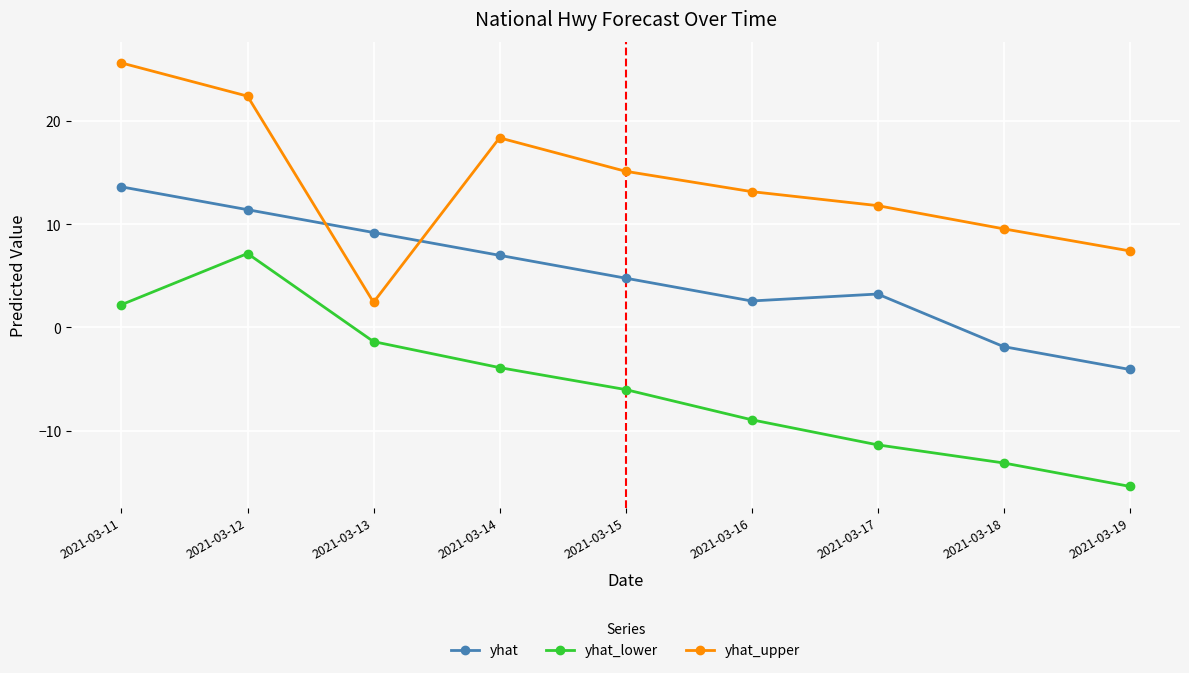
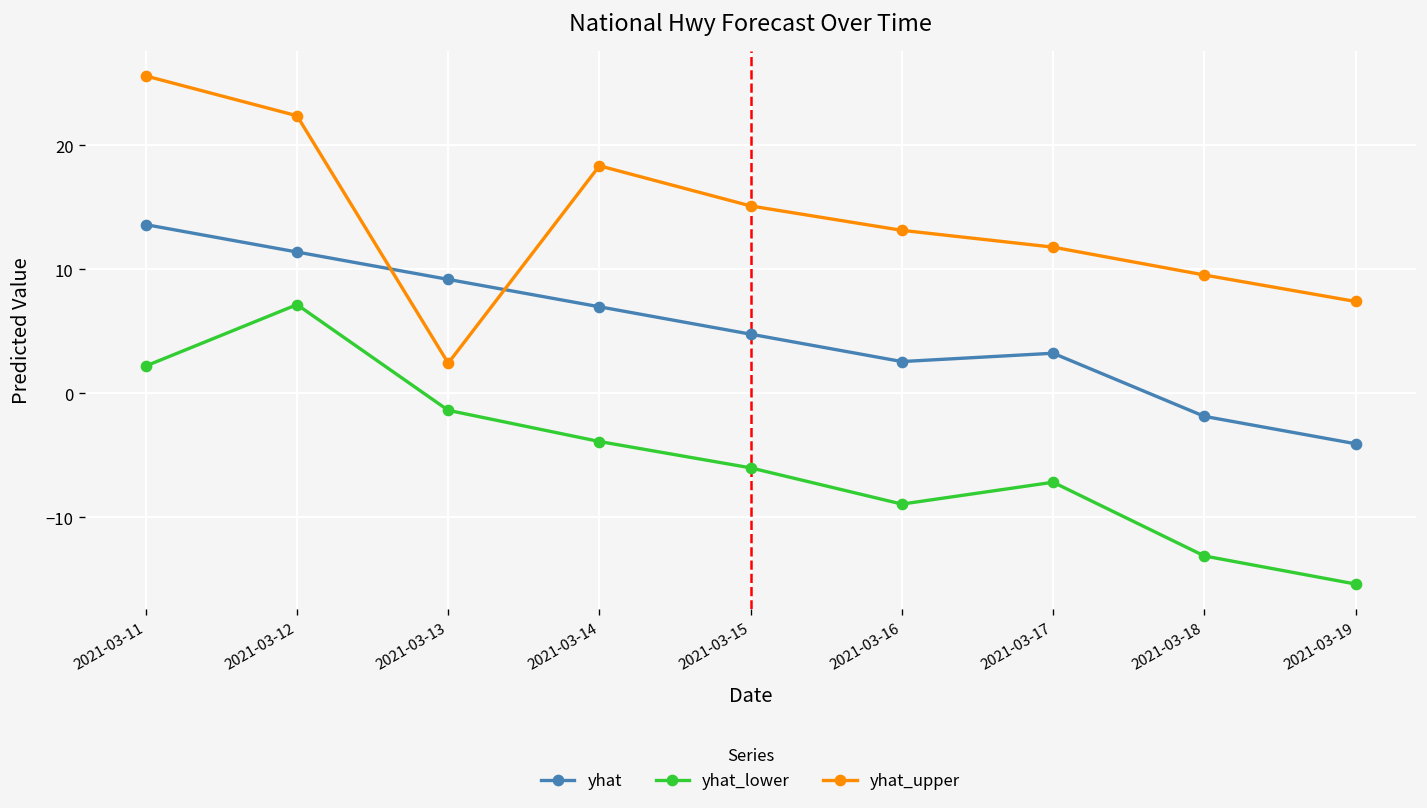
  {
    "yhat": {
      "2021-03-11": 13.6,
      "2021-03-12": 11.4,
      "2021-03-13": 9.2,
      "2021-03-14": 7.0,
      "2021-03-15": 4.8,
      "2021-03-16": 2.6,
      "2021-03-17": 3.2,
      "2021-03-18": -1.9,
      "2021-03-19": -4.1
    },
    "yhat_lower": {
      "2021-03-11": 2.2,
      "2021-03-12": 7.2,
      "2021-03-13": -1.4,
      "2021-03-14": -3.9,
      "2021-03-15": -6.0,
      "2021-03-16": -8.9,
-     "2021-03-17": -11.4,
+     "2021-03-17": -7.2,
      "2021-03-18": -13.1,
      "2021-03-19": -15.4
    },
    "yhat_upper": {
      "2021-03-11": 25.6,
      "2021-03-12": 22.4,
      "2021-03-13": 2.4,
      "2021-03-14": 18.4,
      "2021-03-15": 15.1,
      "2021-03-16": 13.1,
      "2021-03-17": 11.8,
      "2021-03-18": 9.5,
      "2021-03-19": 7.4
    }
  }
